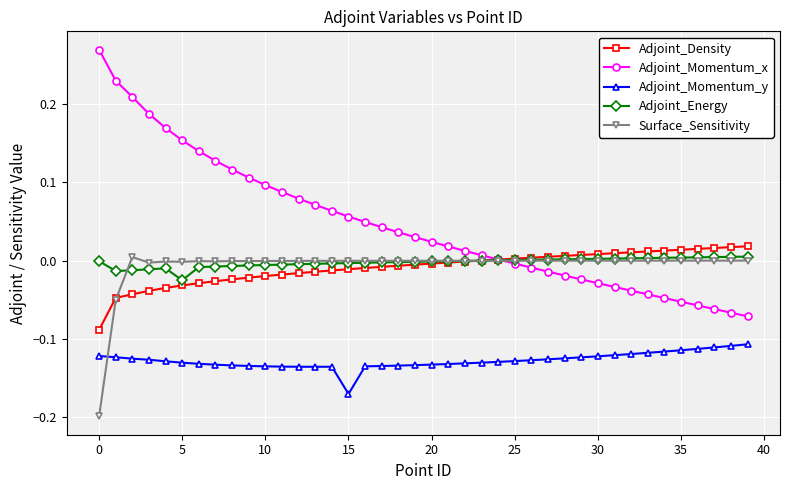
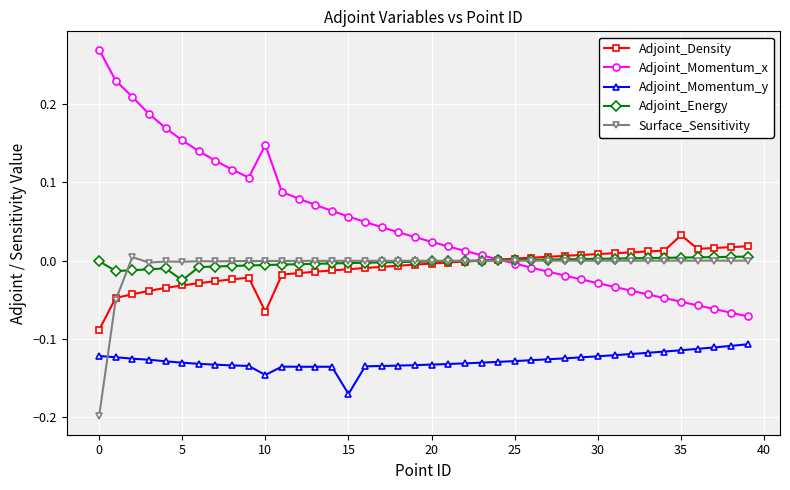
  {
    "Adjoint_Density": {
      "0": -0.09,
      "5": -0.03,
-     "10": -0.02,
+     "10": -0.07,
      "15": -0.01,
      "30": 0.01,
-     "35": 0.01
+     "35": 0.03
    },
    "Adjoint_Momentum_x": {
      "0": 0.27,
      "5": 0.15,
-     "10": 0.10,
+     "10": 0.15,
      "15": 0.06,
      "20": 0.02,
      "25": 0.00,
      "30": -0.03,
      "35": -0.05
    },
    "Adjoint_Momentum_y": {
      "0": -0.12,
      "5": -0.13,
-     "10": -0.14,
+     "10": -0.15,
      "15": -0.17,
      "20": -0.13,
      "25": -0.13,
      "30": -0.12,
      "35": -0.11
    },
    "Adjoint_Energy": {
      "0": 0.00,
      "5": -0.03,
      "10": -0.01,
      "35": 0.00
    },
    "Surface_Sensitivity": {
      "0": -0.20,
      "5": 0.00,
      "10": 0.00,
      "35": 0.00
    }
  }
